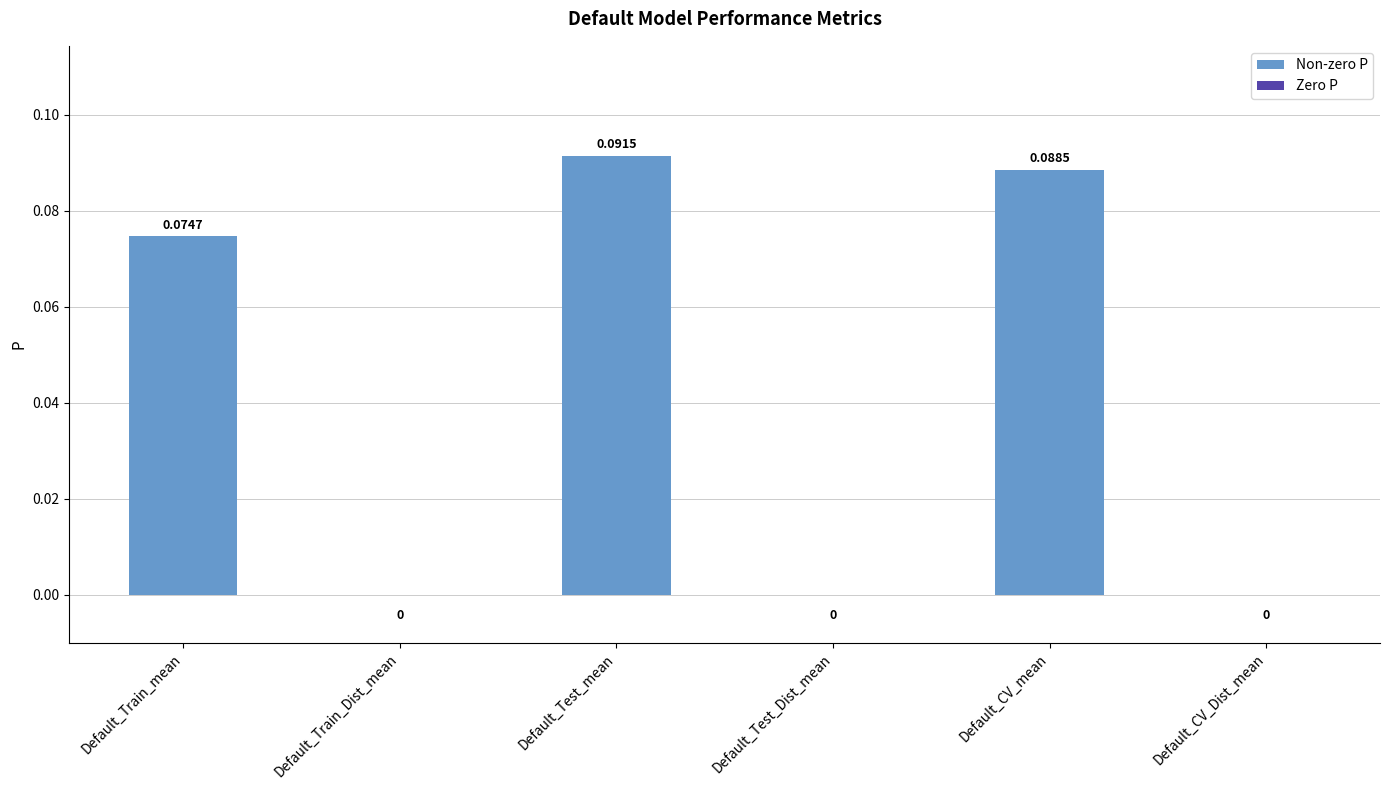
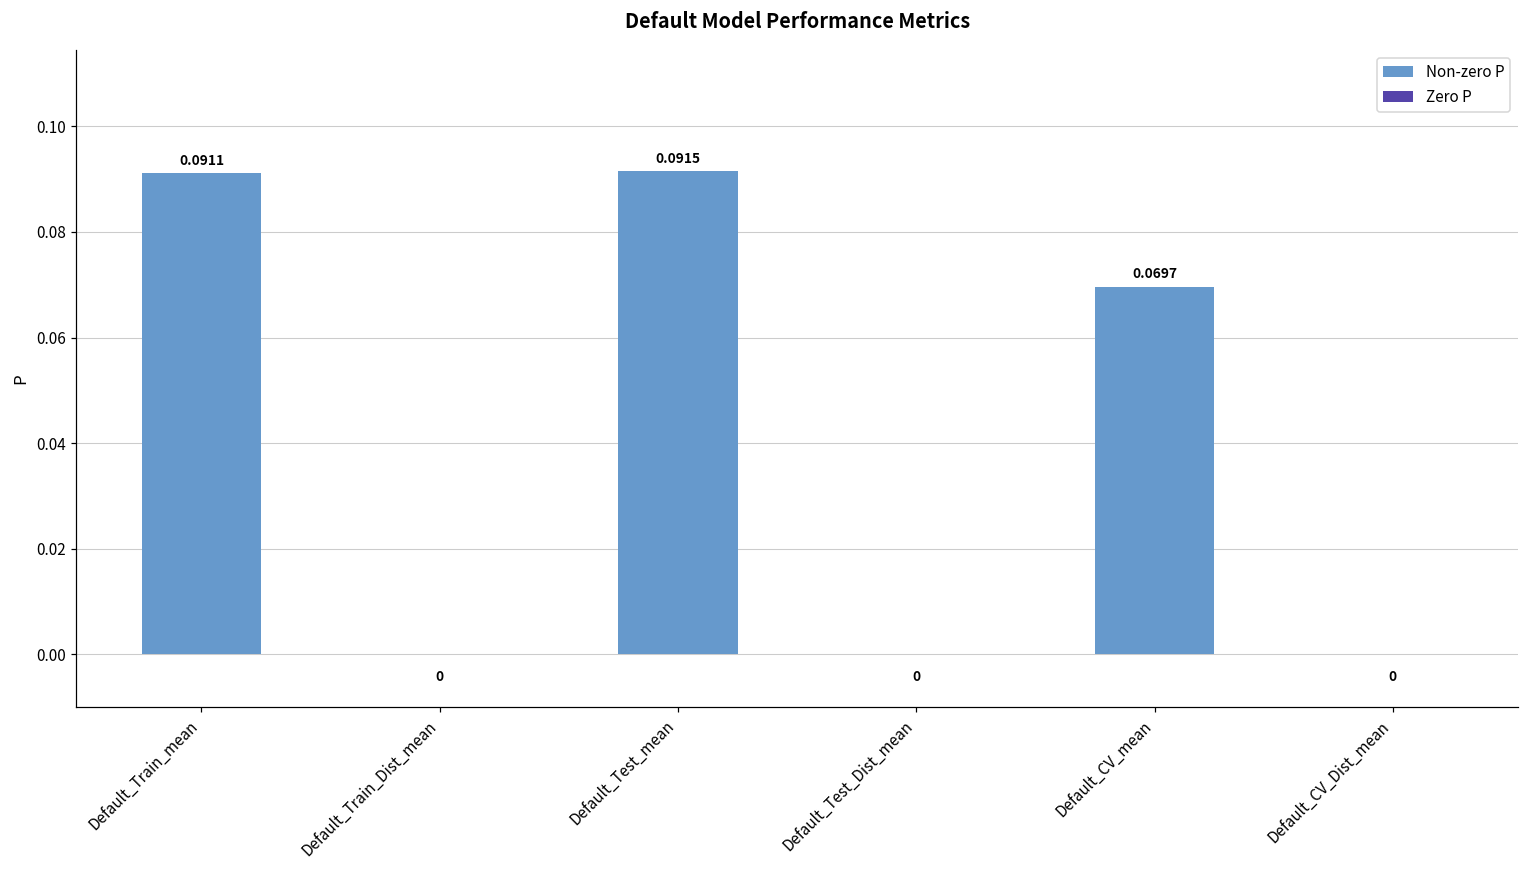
  {
-   "Default_Train_mean": 0.0747,
+   "Default_Train_mean": 0.0911,
    "Default_Train_Dist_mean": 0,
    "Default_Test_mean": 0.0915,
    "Default_Test_Dist_mean": 0,
-   "Default_CV_mean": 0.0885,
+   "Default_CV_mean": 0.0697,
    "Default_CV_Dist_mean": 0
  }
